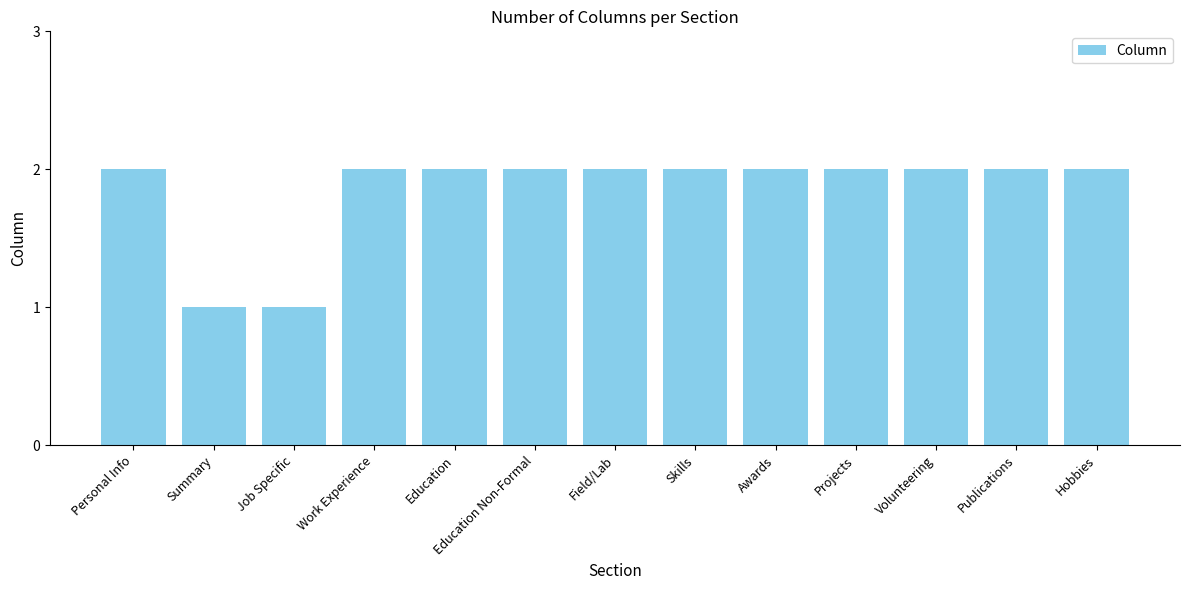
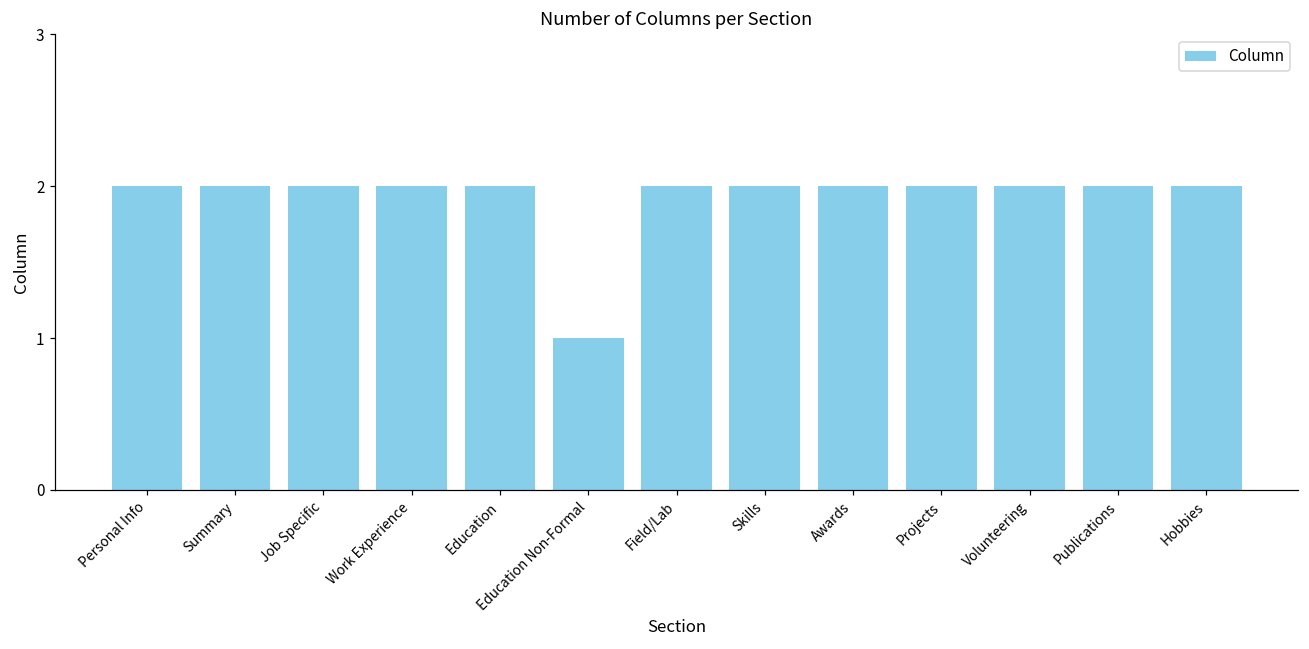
  {
    "Personal Info": 2,
-   "Summary": 1,
-   "Job Specific": 1,
+   "Summary": 2,
+   "Job Specific": 2,
    "Work Experience": 2,
    "Education": 2,
-   "Education Non-Formal": 2,
+   "Education Non-Formal": 1,
    "Field/Lab": 2,
    "Skills": 2,
    "Awards": 2,
    "Projects": 2,
    "Volunteering": 2,
    "Publications": 2,
    "Hobbies": 2
  }
